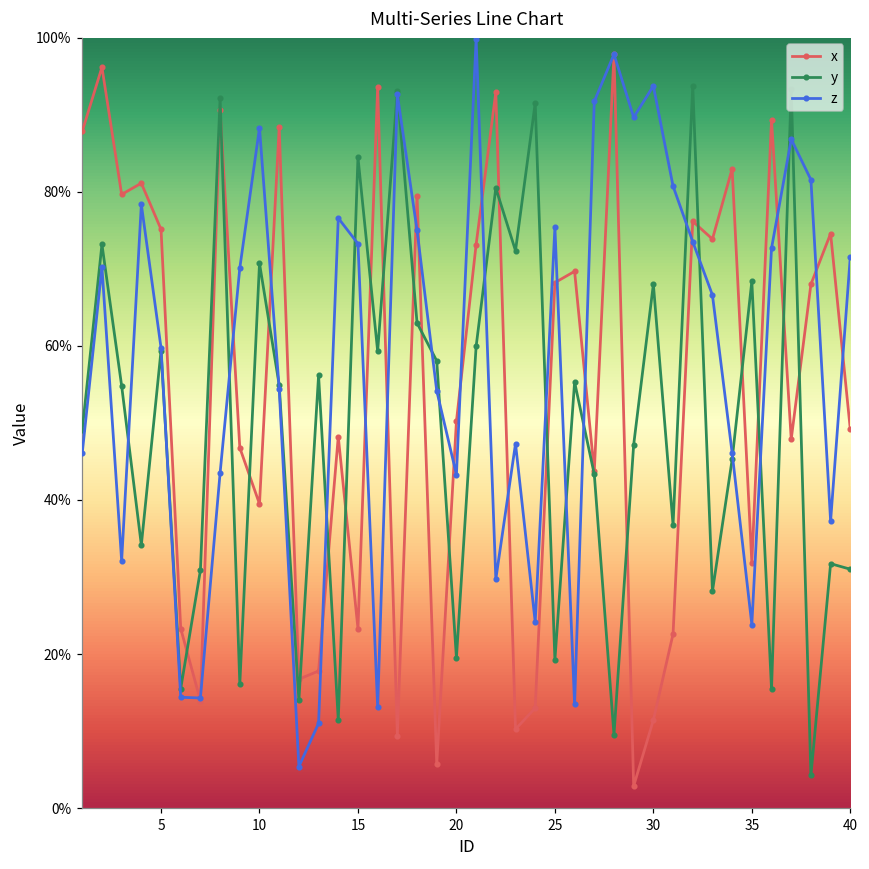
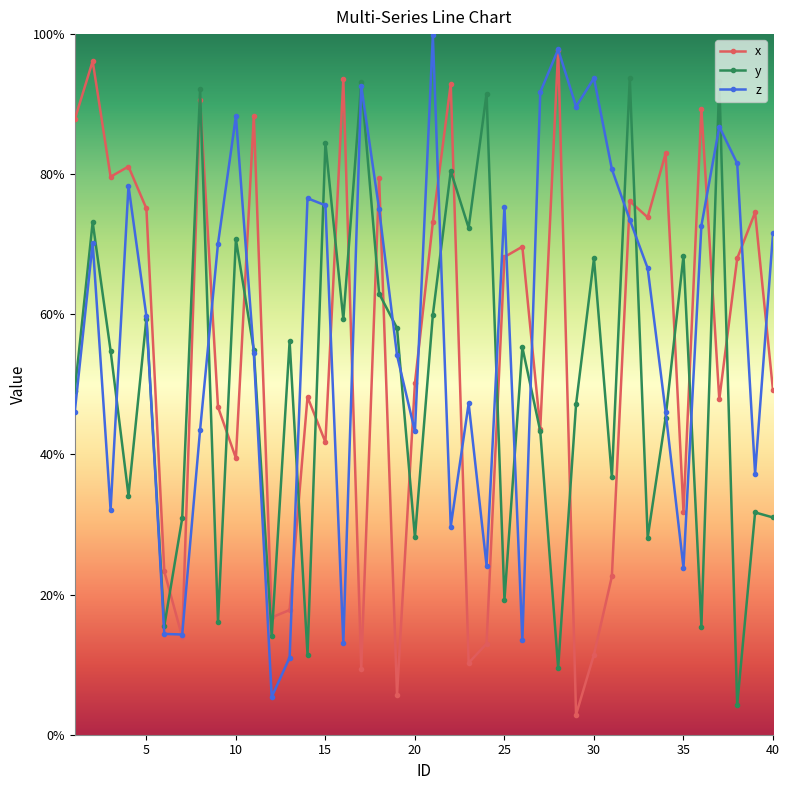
  {
    "x": {
      "5": "75%",
      "10": "39%",
-     "15": "23%",
+     "15": "42%",
      "20": "50%",
      "25": "68%",
      "30": "11%",
      "35": "32%",
      "40": "49%"
    },
    "y": {
      "10": "71%",
      "15": "84%",
-     "20": "20%",
+     "20": "28%",
      "25": "19%",
      "30": "68%",
      "35": "68%",
      "40": "31%"
    },
    "z": {
      "10": "88%",
-     "15": "73%",
+     "15": "76%",
      "20": "43%",
      "25": "75%",
      "30": "94%",
      "35": "24%",
      "40": "72%"
    }
  }
